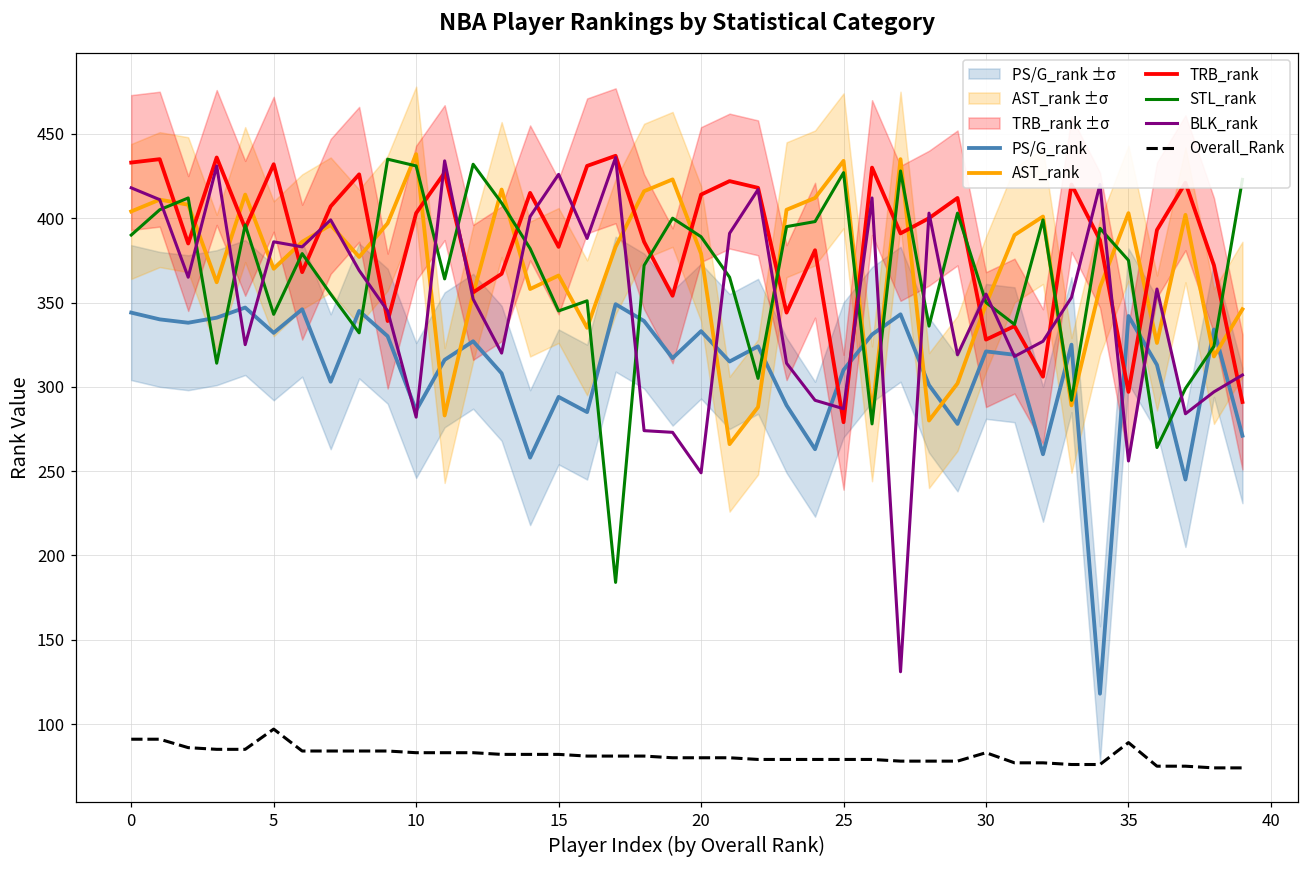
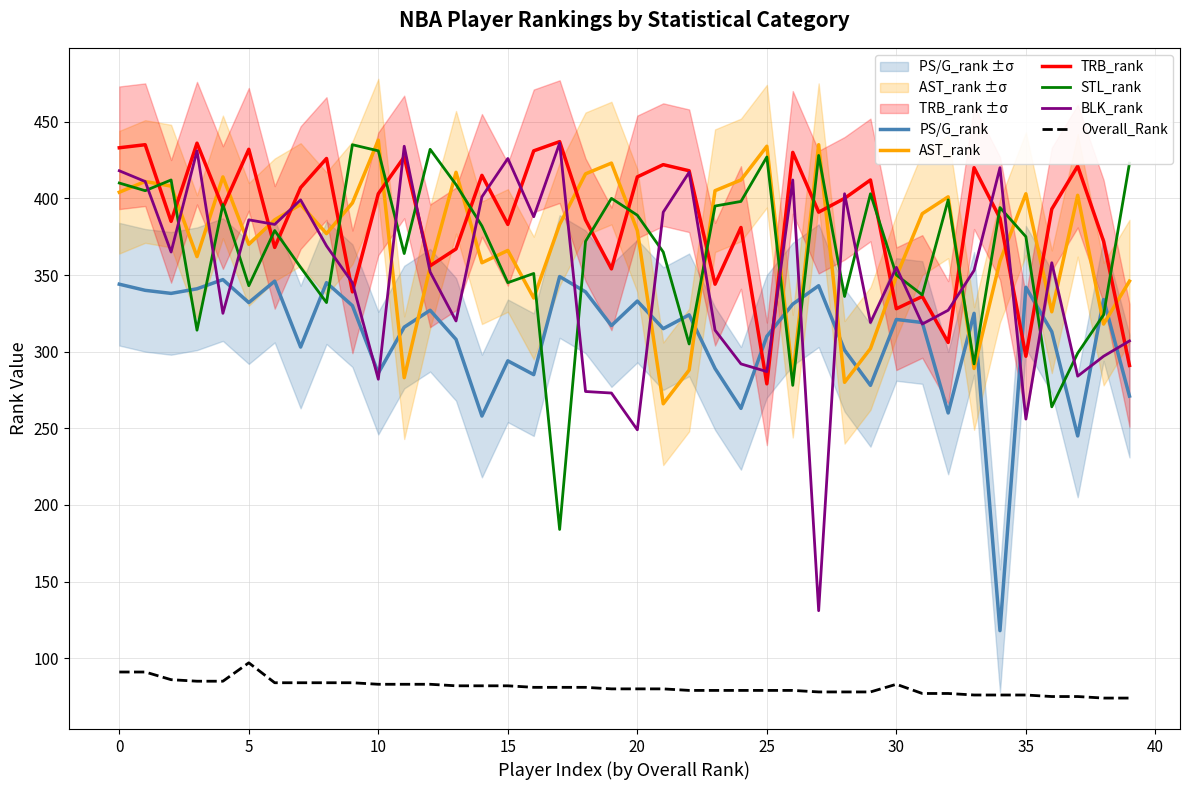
  {
    "STL_rank": {
-     "0": 390,
+     "0": 410,
      "5": 343,
      "10": 431,
      "15": 345,
      "20": 389,
      "25": 427,
      "35": 375
    },
    "BLK_rank": {
      "0": 418,
      "5": 386,
      "10": 282,
      "15": 426,
      "20": 249,
      "25": 287,
      "30": 355,
      "35": 256
    },
    "Overall_Rank": {
      "0": 91,
      "5": 97,
      "10": 83,
      "15": 82,
      "20": 80,
      "25": 79,
      "30": 83,
-     "35": 89
+     "35": 76
    }
  }
